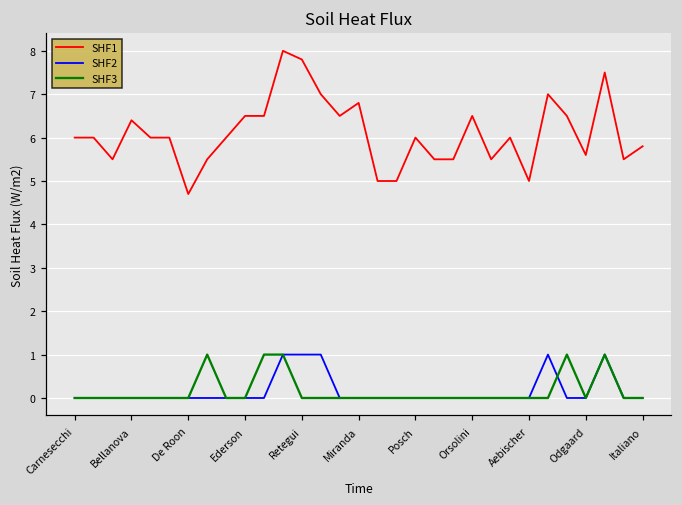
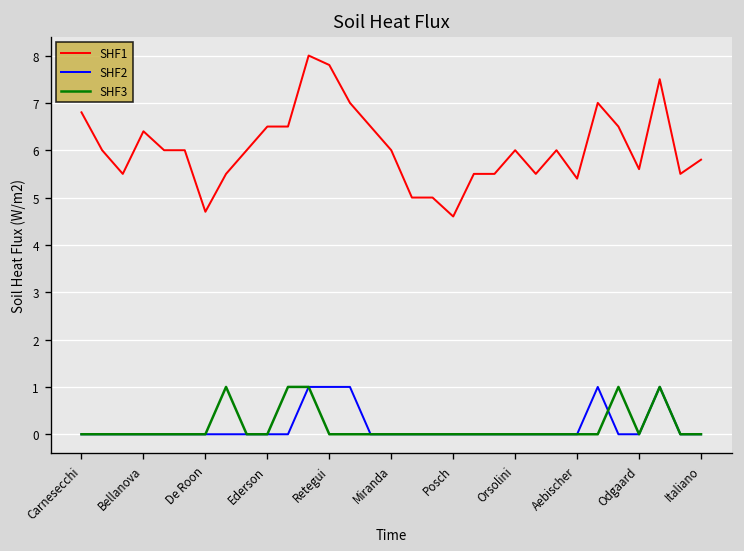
  {
    "SHF1": {
-     "Carnesecchi": 6.0,
+     "Carnesecchi": 6.8,
      "Bellanova": 6.4,
      "De Roon": 4.7,
      "Ederson": 6.5,
      "Retegui": 7.8,
-     "Miranda": 6.8,
-     "Posch": 6.0,
-     "Orsolini": 6.5,
-     "Aebischer": 5.0,
+     "Miranda": 6.0,
+     "Posch": 4.6,
+     "Orsolini": 6.0,
+     "Aebischer": 5.4,
      "Odgaard": 5.6,
      "Italiano": 5.8
    },
    "SHF2": {
      "Retegui": 1.0
    },
    "SHF3": {
      "Retegui": 0.0
    }
  }
